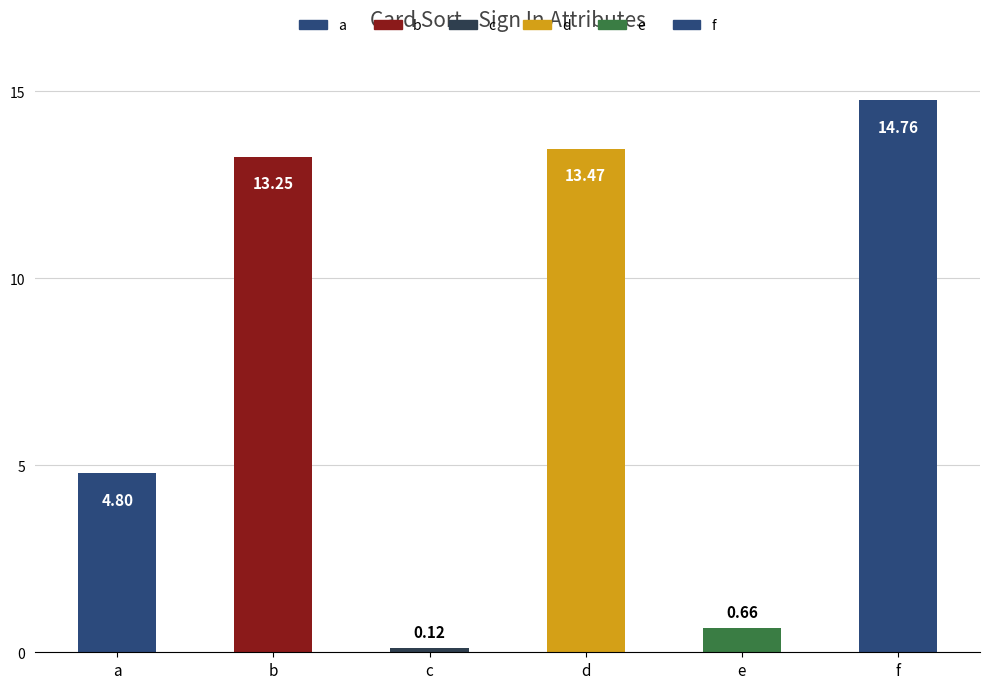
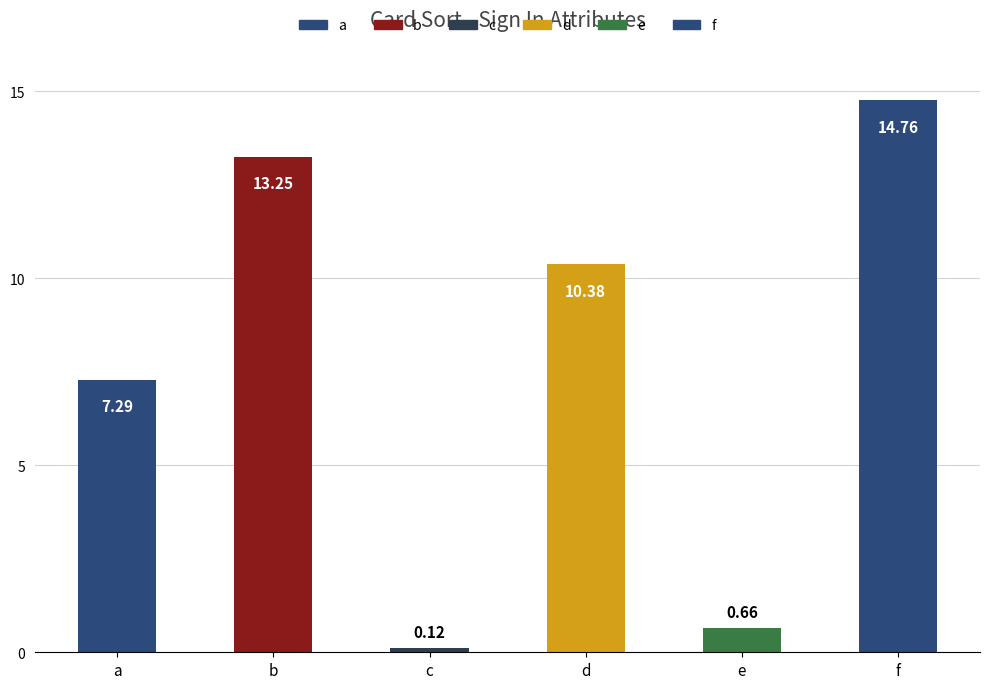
  {
-   "a": 4.80,
+   "a": 7.29,
    "b": 13.25,
    "c": 0.12,
-   "d": 13.47,
+   "d": 10.38,
    "e": 0.66,
    "f": 14.76
  }
